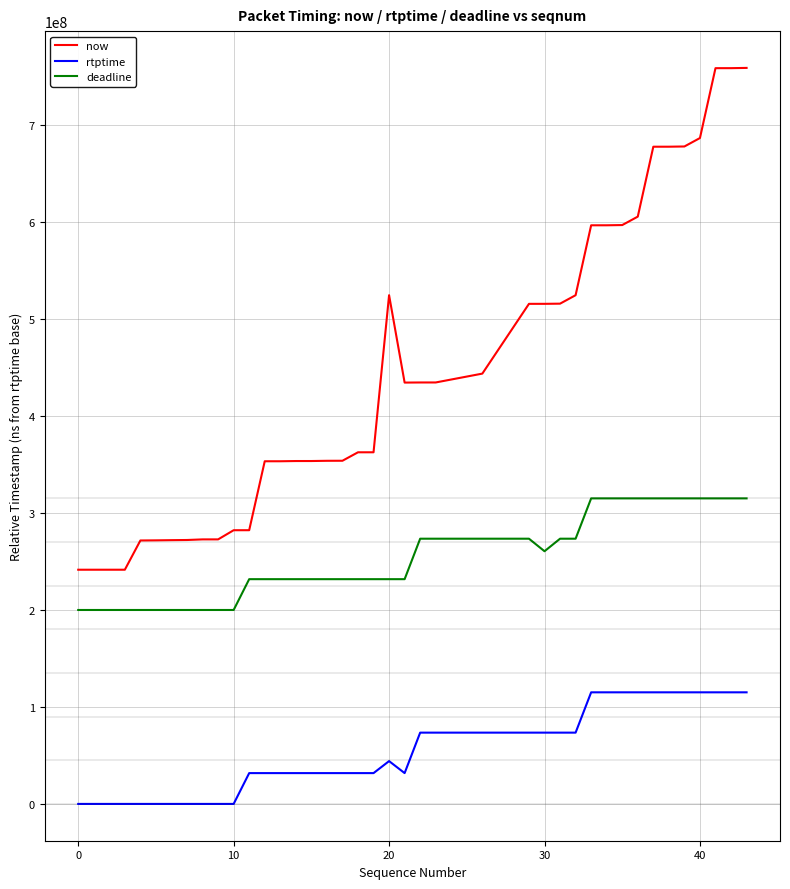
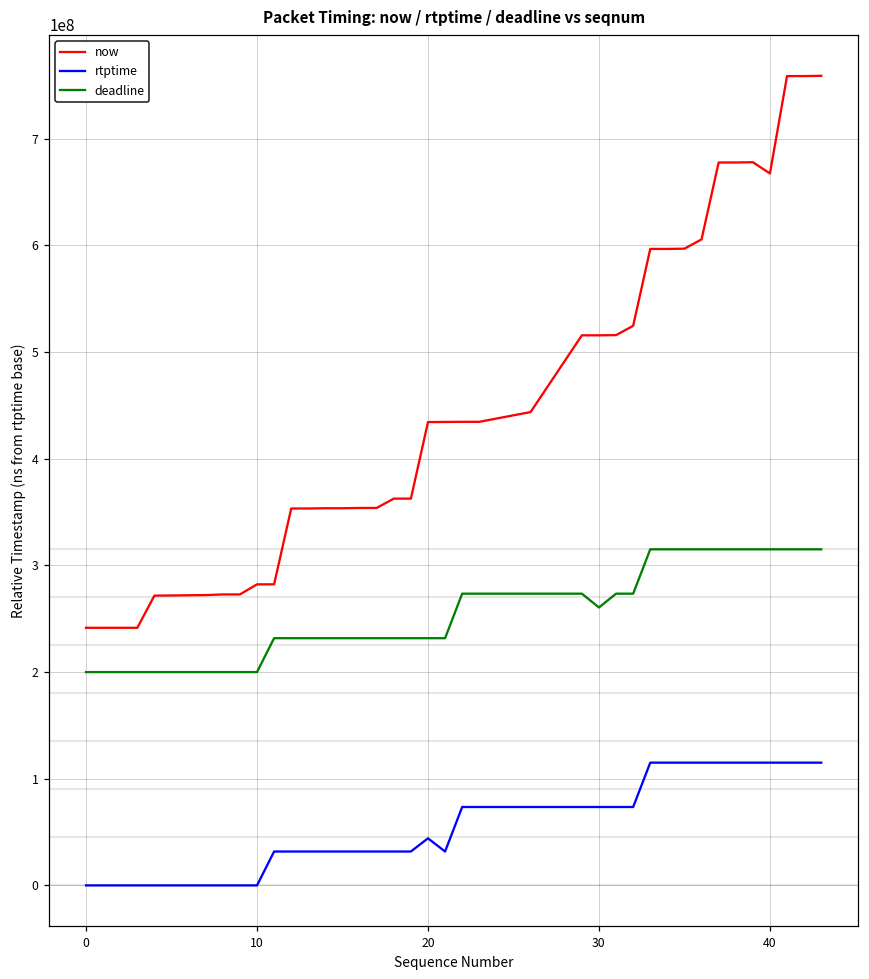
  {
    "now": {
      "0": 240000000,
      "10": 280000000,
-     "20": 520000000,
+     "20": 430000000,
      "30": 520000000,
-     "40": 690000000
+     "40": 670000000
    },
    "rtptime": {
      "0": 0,
      "10": 0,
      "20": 40000000,
      "30": 70000000,
      "40": 120000000
    },
    "deadline": {
      "0": 200000000,
      "10": 200000000,
      "20": 230000000,
      "30": 260000000,
      "40": 320000000
    }
  }
